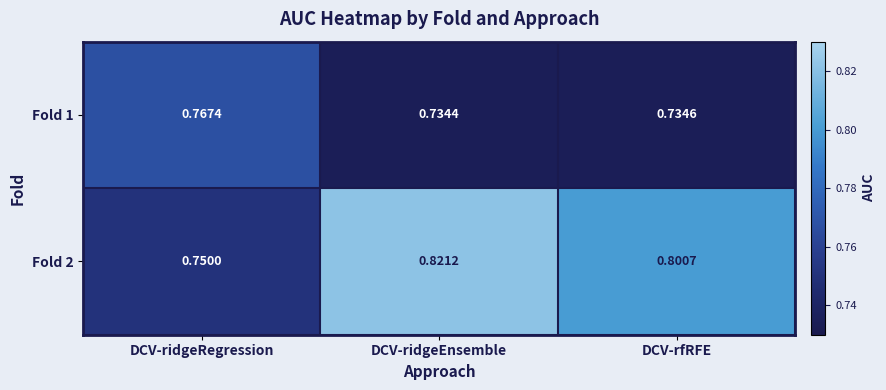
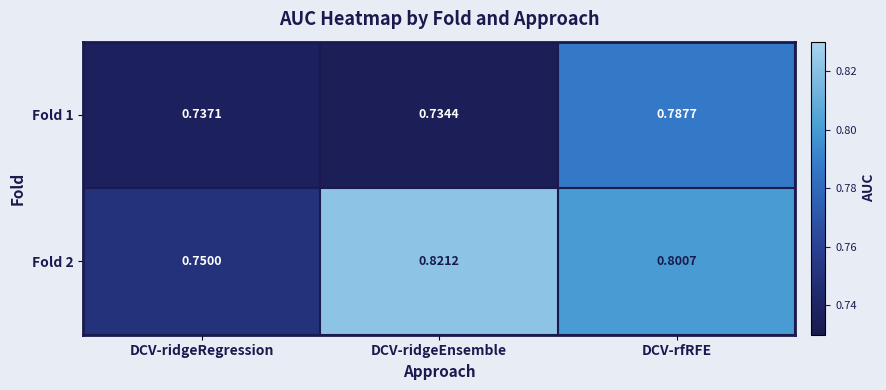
  {
    "Fold 1": {
-     "DCV-ridgeRegression": 0.7674,
+     "DCV-ridgeRegression": 0.7371,
      "DCV-ridgeEnsemble": 0.7344,
-     "DCV-rfRFE": 0.7346
+     "DCV-rfRFE": 0.7877
    },
    "Fold 2": {
      "DCV-ridgeRegression": 0.7500,
      "DCV-ridgeEnsemble": 0.8212,
      "DCV-rfRFE": 0.8007
    }
  }
